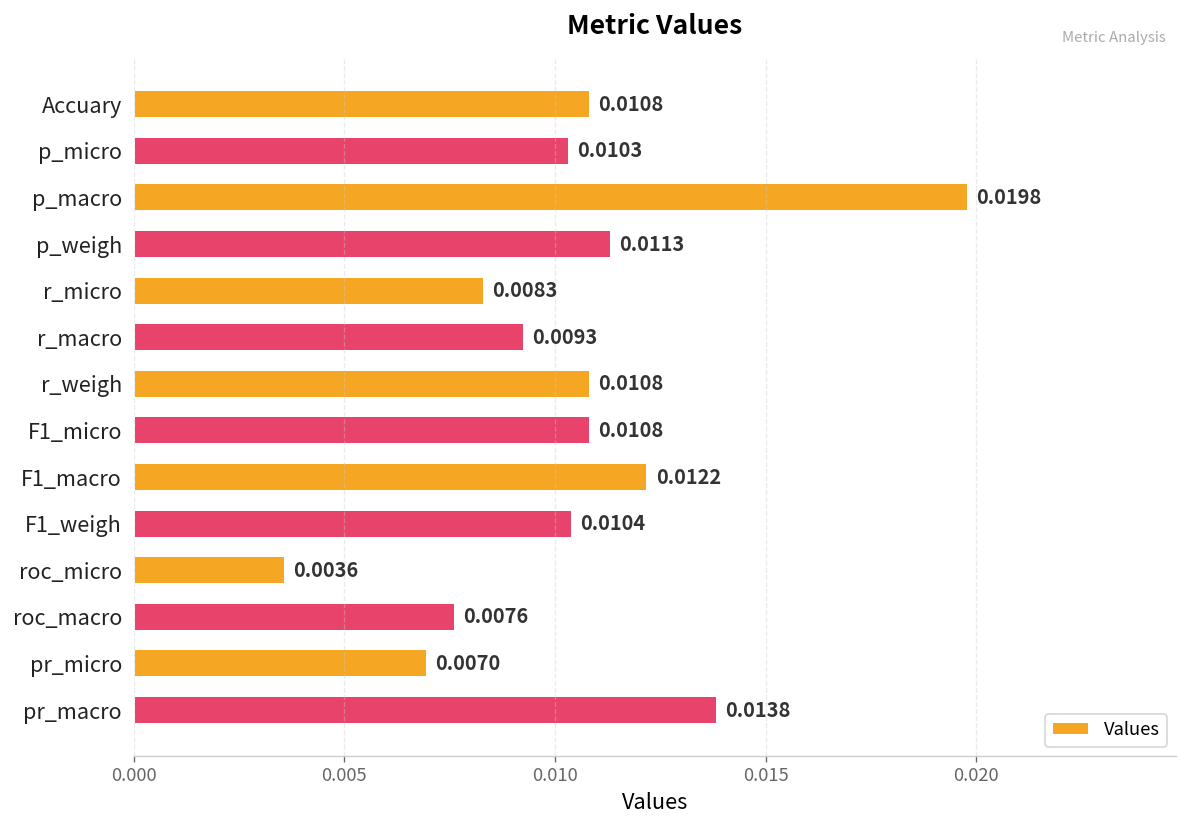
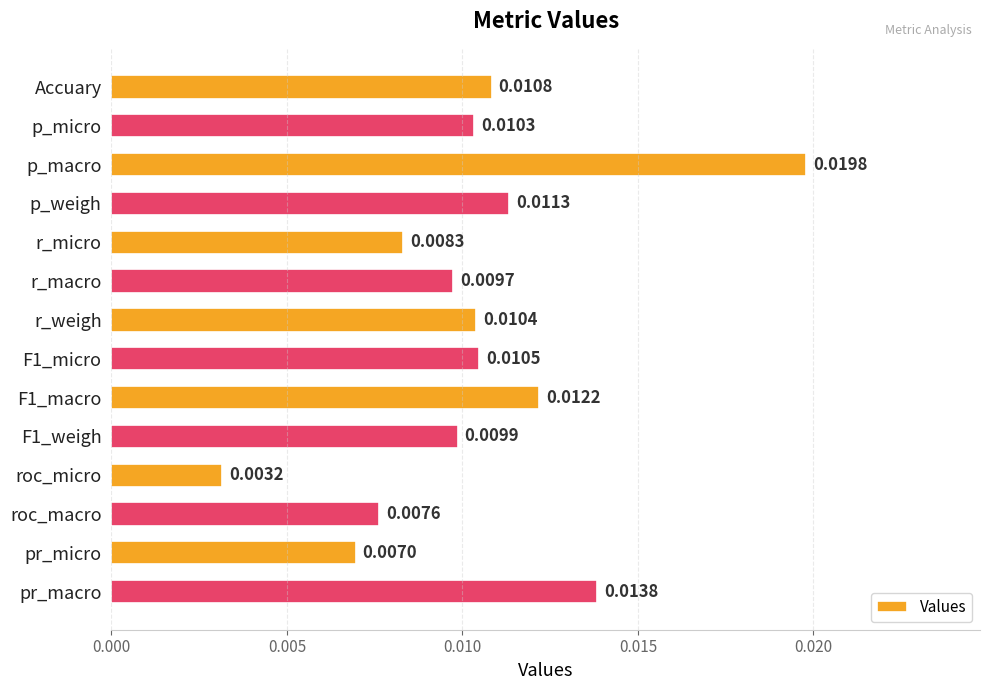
  {
    "Accuary": 0.0108,
    "p_micro": 0.0103,
    "p_macro": 0.0198,
    "p_weigh": 0.0113,
    "r_micro": 0.0083,
-   "r_macro": 0.0093,
-   "r_weigh": 0.0108,
-   "F1_micro": 0.0108,
+   "r_macro": 0.0097,
+   "r_weigh": 0.0104,
+   "F1_micro": 0.0105,
    "F1_macro": 0.0122,
-   "F1_weigh": 0.0104,
-   "roc_micro": 0.0036,
+   "F1_weigh": 0.0099,
+   "roc_micro": 0.0032,
    "roc_macro": 0.0076,
    "pr_micro": 0.0070,
    "pr_macro": 0.0138
  }
